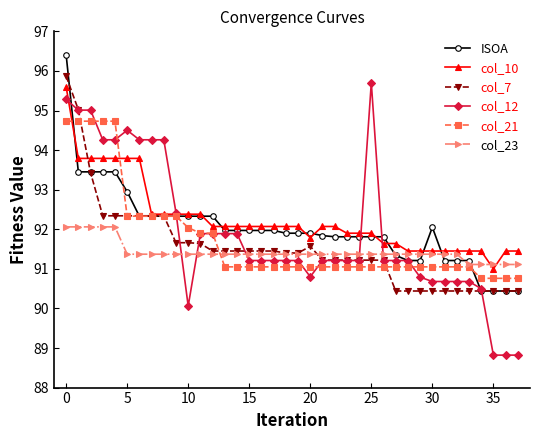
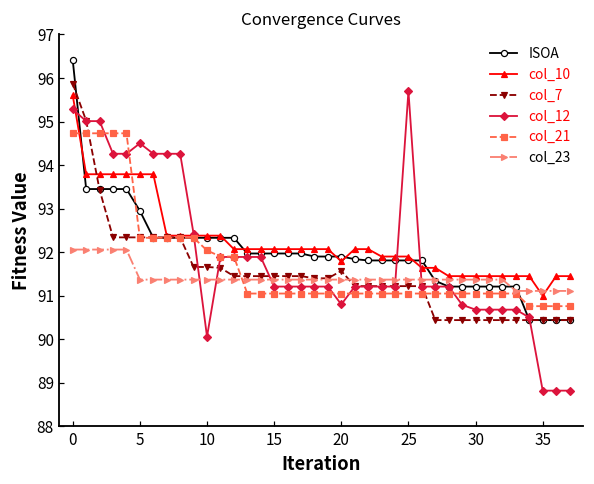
  {
    "ISOA": {
      "0": 96.4,
      "5": 93.0,
      "15": 92.0,
      "20": 91.9,
      "25": 91.8,
-     "30": 92.1
+     "30": 91.2
    },
    "col_10": {
      "0": 95.6,
      "5": 93.8,
      "15": 92.1,
      "20": 91.8,
      "25": 91.9,
      "30": 91.5,
      "35": 91.0
    },
    "col_7": {
      "0": 95.9,
      "10": 91.7,
      "15": 91.5,
      "20": 91.6,
      "25": 91.2,
      "30": 90.4
    },
    "col_12": {
      "0": 95.3,
      "5": 94.5,
      "10": 90.1,
      "15": 91.2,
      "20": 90.8,
      "25": 95.7,
      "30": 90.7,
      "35": 88.8
    }
  }
